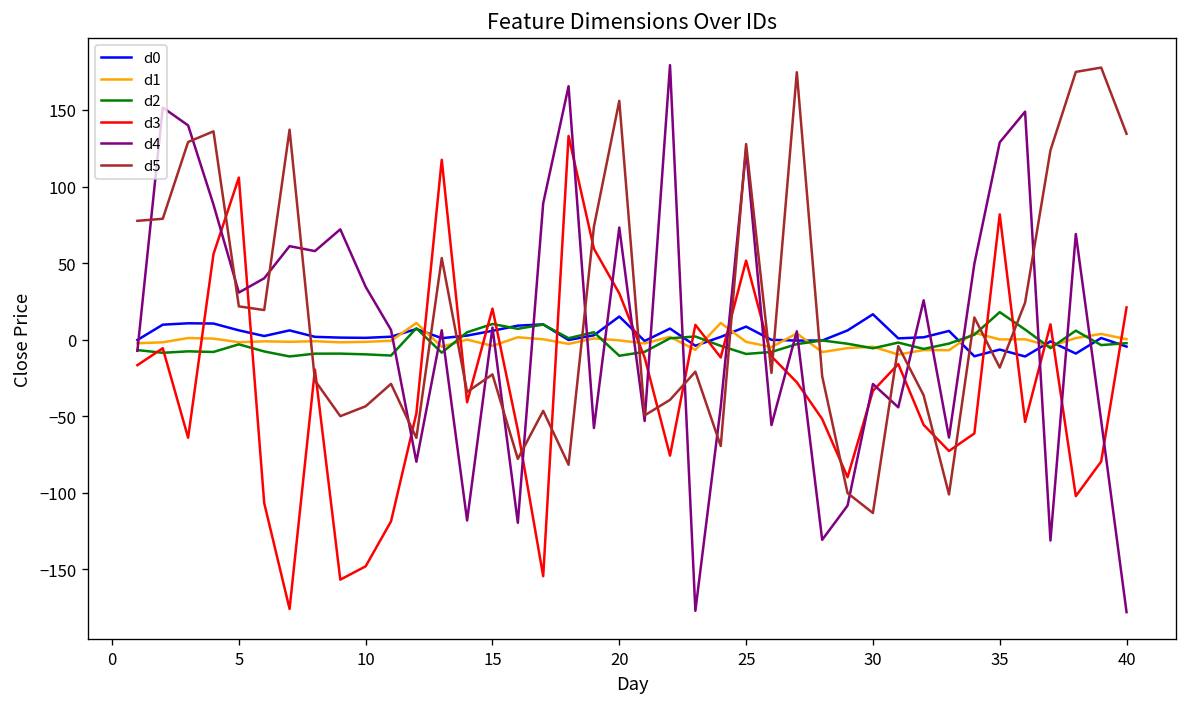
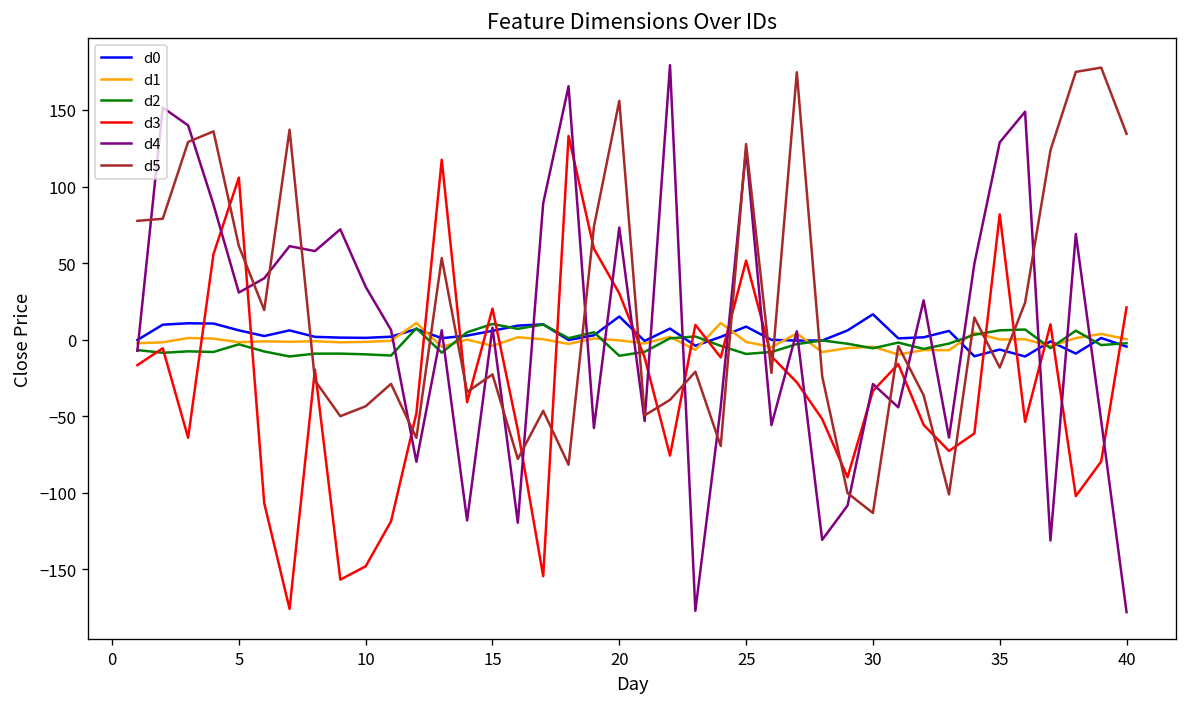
  {
    "d0": {
      "5": 6,
      "10": 1,
      "15": 6,
      "20": 15,
      "25": 9,
      "30": 17,
      "35": -6,
      "40": -5
    },
    "d1": {
      "10": -1,
      "15": -4,
      "20": 0,
      "25": -1,
      "35": 0,
      "40": 0
    },
    "d2": {
      "10": -10,
      "15": 10,
      "20": -11,
      "25": -9,
-     "35": 18,
+     "35": 6,
      "40": -2
    },
    "d3": {
      "5": 106,
      "10": -148,
      "15": 20,
      "20": 30,
      "25": 52,
      "30": -33,
      "35": 82,
      "40": 21
    },
    "d4": {
      "5": 31,
      "10": 35,
      "15": 8,
      "20": 73,
      "25": 124,
      "30": -29,
      "35": 129,
      "40": -178
    },
    "d5": {
-     "5": 22,
+     "5": 61,
      "10": -44,
      "15": -23,
      "20": 156,
      "25": 128,
      "30": -113,
      "35": -18,
      "40": 134
    }
  }
